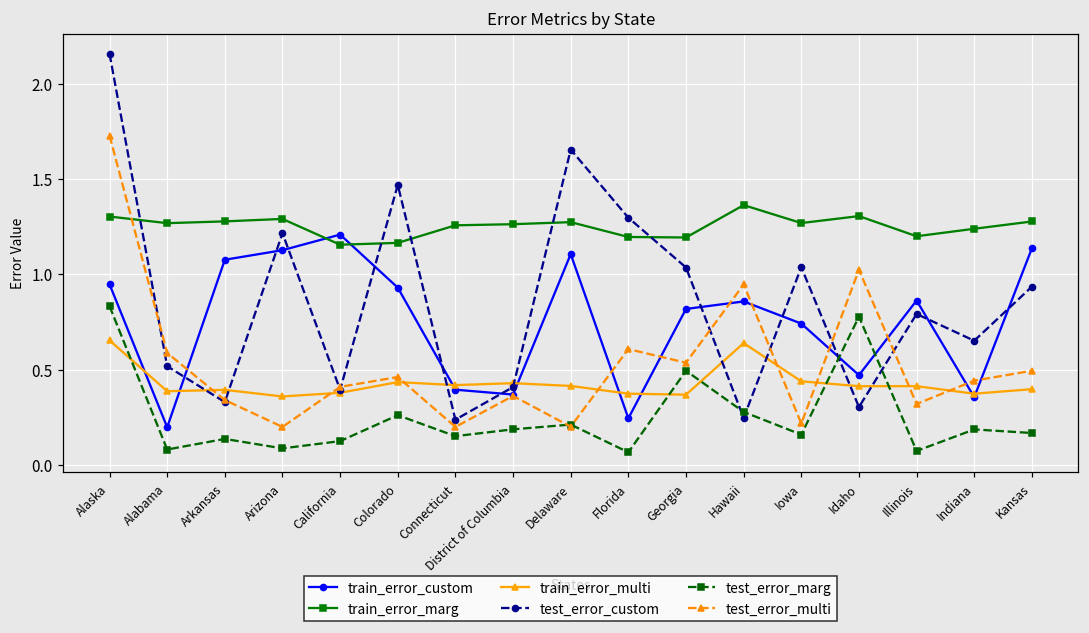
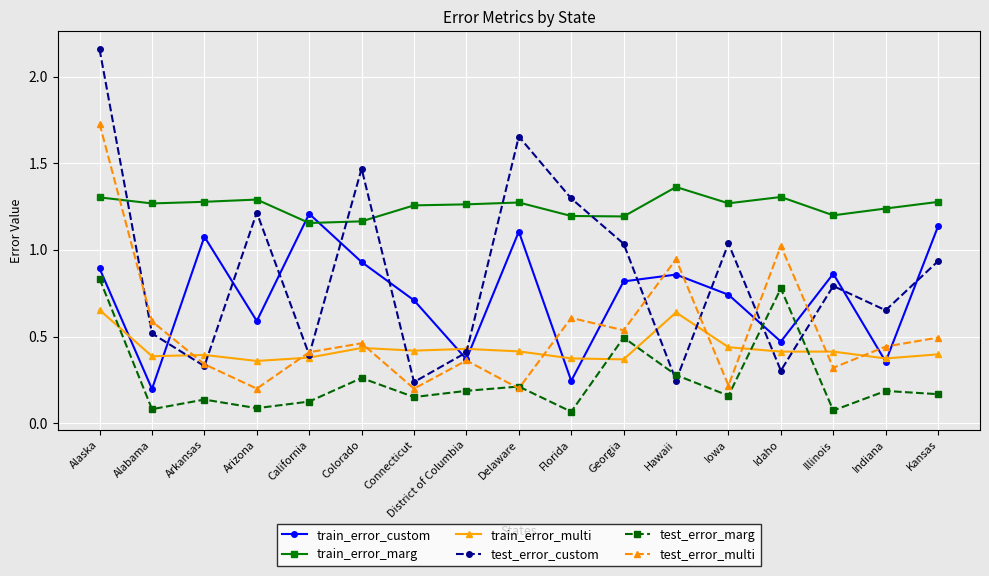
  {
    "train_error_custom": {
-     "Alaska": 0.95,
+     "Alaska": 0.89,
      "Alabama": 0.20,
      "Arkansas": 1.08,
-     "Arizona": 1.13,
+     "Arizona": 0.59,
      "California": 1.21,
      "Colorado": 0.93,
-     "Connecticut": 0.39,
+     "Connecticut": 0.71,
      "Delaware": 1.11,
      "Florida": 0.24,
      "Georgia": 0.82,
      "Hawaii": 0.86,
      "Iowa": 0.74,
      "Idaho": 0.47,
      "Illinois": 0.86,
      "Indiana": 0.36,
      "Kansas": 1.14
    },
    "test_error_custom": {
      "Alaska": 2.16,
      "Alabama": 0.52,
      "Arizona": 1.22,
      "California": 0.39,
      "Colorado": 1.47,
      "Connecticut": 0.24,
      "District of Columbia": 0.41,
      "Delaware": 1.66,
      "Florida": 1.30,
      "Georgia": 1.04,
      "Hawaii": 0.25,
      "Iowa": 1.04,
      "Idaho": 0.30,
      "Illinois": 0.79,
      "Indiana": 0.65,
      "Kansas": 0.94
    }
  }
